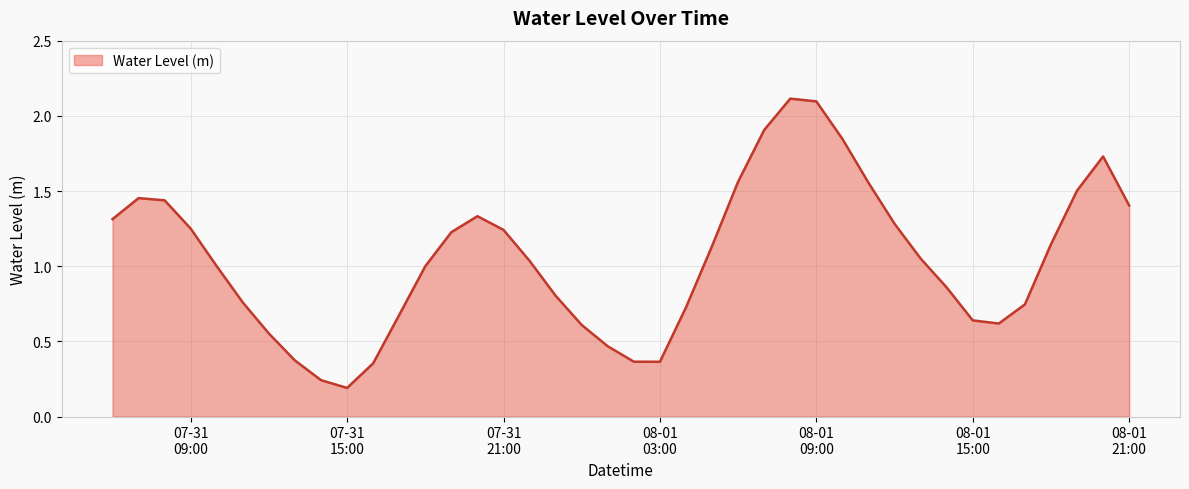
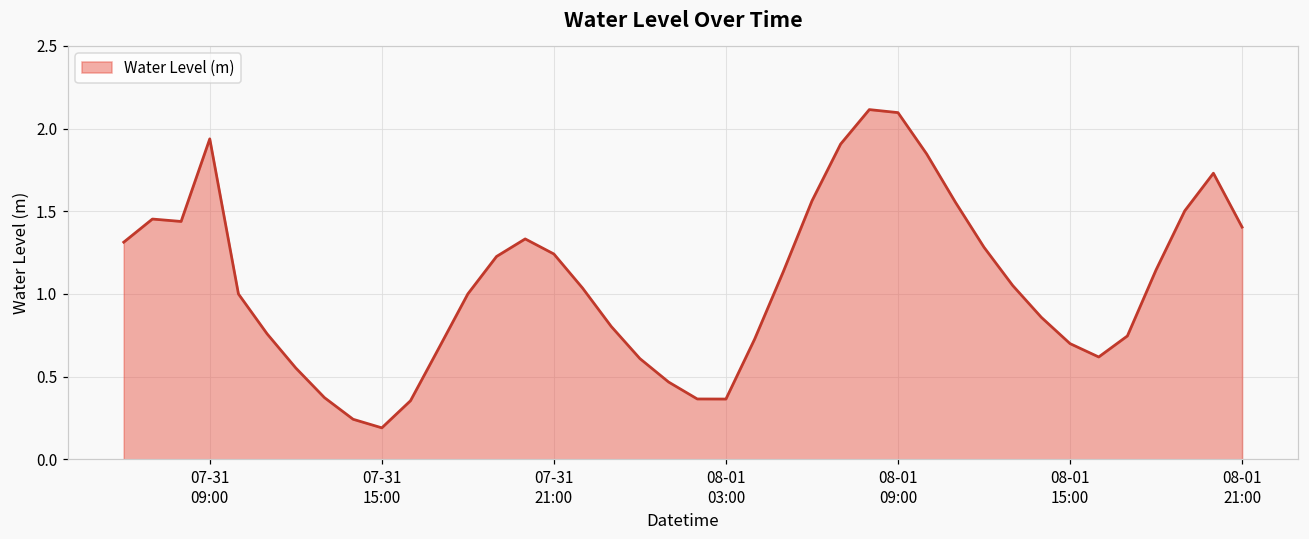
  {
-   "07-31 09:00": 1.25,
+   "07-31 09:00": 1.94,
    "07-31 15:00": 0.19,
    "07-31 21:00": 1.24,
    "08-01 03:00": 0.36,
    "08-01 09:00": 2.10,
-   "08-01 15:00": 0.64,
+   "08-01 15:00": 0.70,
    "08-01 21:00": 1.40
  }
